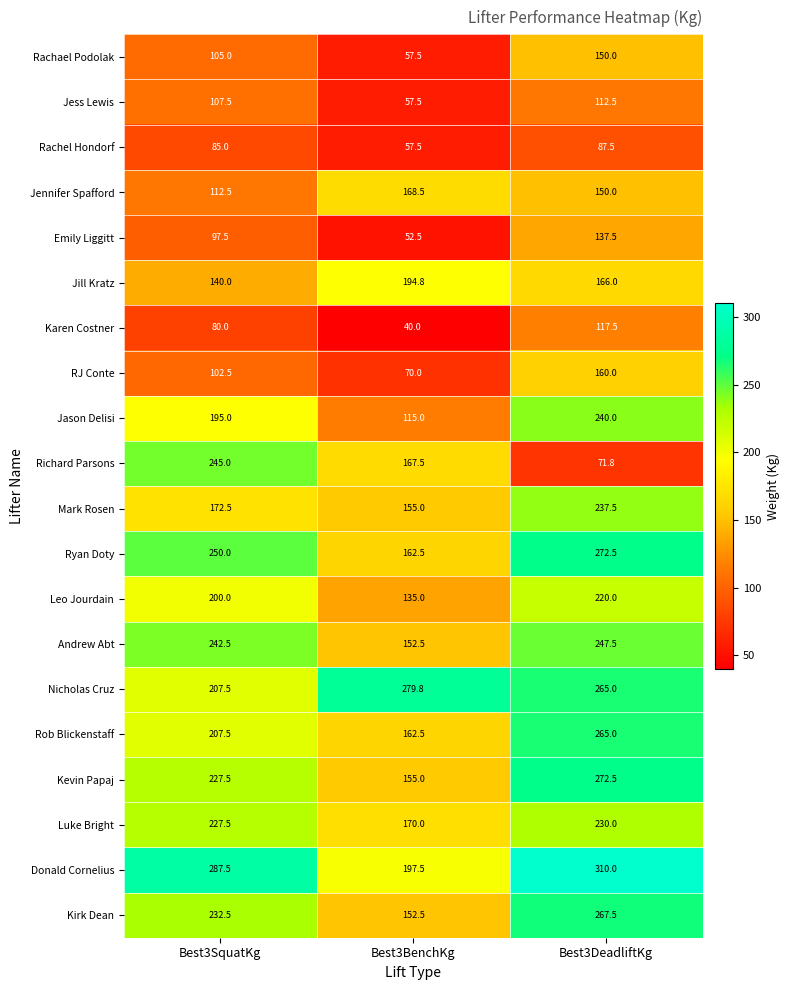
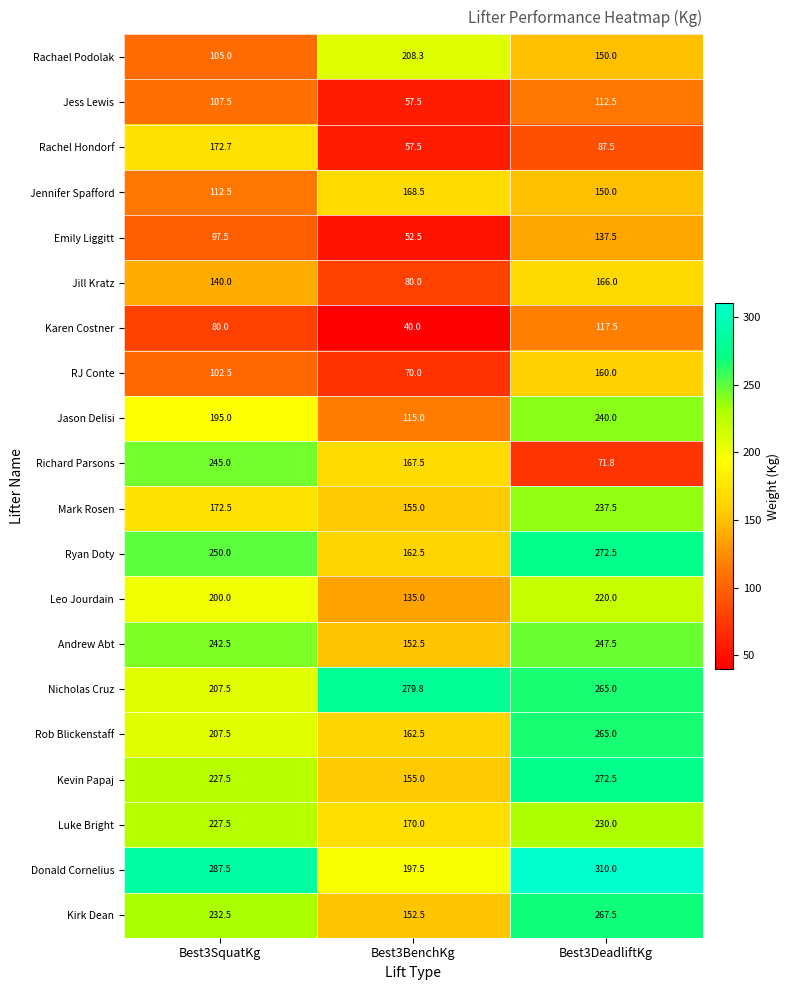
  {
    "Rachael Podolak": {
      "Best3SquatKg": 105.0,
-     "Best3BenchKg": 57.5,
+     "Best3BenchKg": 208.3,
      "Best3DeadliftKg": 150.0
    },
    "Jess Lewis": {
      "Best3SquatKg": 107.5,
      "Best3BenchKg": 57.5,
      "Best3DeadliftKg": 112.5
    },
    "Rachel Hondorf": {
-     "Best3SquatKg": 85.0,
+     "Best3SquatKg": 172.7,
      "Best3BenchKg": 57.5,
      "Best3DeadliftKg": 87.5
    },
    "Jennifer Spafford": {
      "Best3SquatKg": 112.5,
      "Best3BenchKg": 168.5,
      "Best3DeadliftKg": 150.0
    },
    "Emily Liggitt": {
      "Best3SquatKg": 97.5,
      "Best3BenchKg": 52.5,
      "Best3DeadliftKg": 137.5
    },
    "Jill Kratz": {
      "Best3SquatKg": 140.0,
-     "Best3BenchKg": 194.8,
+     "Best3BenchKg": 80.0,
      "Best3DeadliftKg": 166.0
    },
    "Karen Costner": {
      "Best3SquatKg": 80.0,
      "Best3BenchKg": 40.0,
      "Best3DeadliftKg": 117.5
    },
    "RJ Conte": {
      "Best3SquatKg": 102.5,
      "Best3BenchKg": 70.0,
      "Best3DeadliftKg": 160.0
    },
    "Jason Delisi": {
      "Best3SquatKg": 195.0,
      "Best3BenchKg": 115.0,
      "Best3DeadliftKg": 240.0
    },
    "Richard Parsons": {
      "Best3SquatKg": 245.0,
      "Best3BenchKg": 167.5,
      "Best3DeadliftKg": 71.8
    },
    "Mark Rosen": {
      "Best3SquatKg": 172.5,
      "Best3BenchKg": 155.0,
      "Best3DeadliftKg": 237.5
    },
    "Ryan Doty": {
      "Best3SquatKg": 250.0,
      "Best3BenchKg": 162.5,
      "Best3DeadliftKg": 272.5
    },
    "Leo Jourdain": {
      "Best3SquatKg": 200.0,
      "Best3BenchKg": 135.0,
      "Best3DeadliftKg": 220.0
    },
    "Andrew Abt": {
      "Best3SquatKg": 242.5,
      "Best3BenchKg": 152.5,
      "Best3DeadliftKg": 247.5
    },
    "Nicholas Cruz": {
      "Best3SquatKg": 207.5,
      "Best3BenchKg": 279.8,
      "Best3DeadliftKg": 265.0
    },
    "Rob Blickenstaff": {
      "Best3SquatKg": 207.5,
      "Best3BenchKg": 162.5,
      "Best3DeadliftKg": 265.0
    },
    "Kevin Papaj": {
      "Best3SquatKg": 227.5,
      "Best3BenchKg": 155.0,
      "Best3DeadliftKg": 272.5
    },
    "Luke Bright": {
      "Best3SquatKg": 227.5,
      "Best3BenchKg": 170.0,
      "Best3DeadliftKg": 230.0
    },
    "Donald Cornelius": {
      "Best3SquatKg": 287.5,
      "Best3BenchKg": 197.5,
      "Best3DeadliftKg": 310.0
    },
    "Kirk Dean": {
      "Best3SquatKg": 232.5,
      "Best3BenchKg": 152.5,
      "Best3DeadliftKg": 267.5
    }
  }
